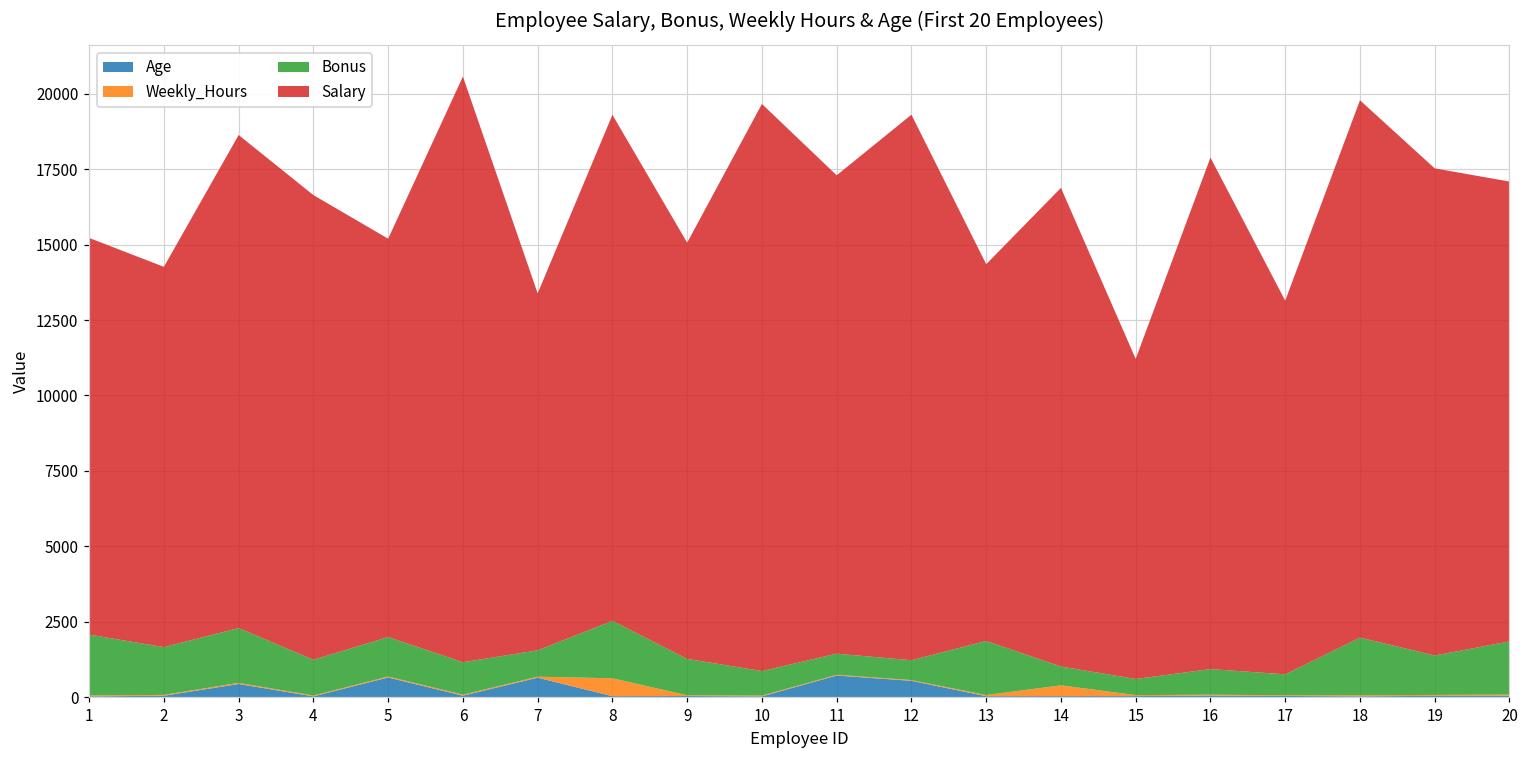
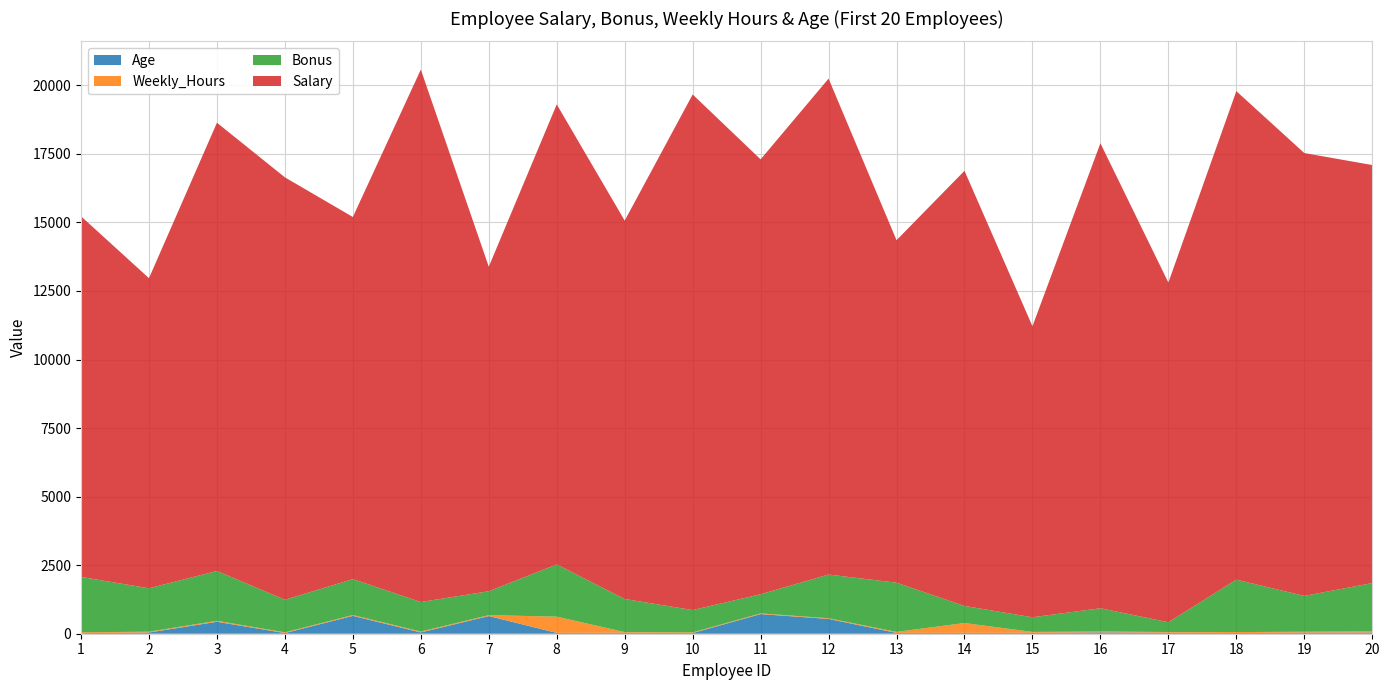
  {
    "Weekly_Hours": {
      "8": 600,
      "14": 400
    },
    "Bonus": {
      "1": 2000,
      "2": 1600,
      "3": 1800,
      "4": 1200,
      "5": 1300,
      "6": 1100,
      "7": 900,
      "8": 1900,
      "9": 1200,
      "10": 800,
      "11": 700,
-     "12": 700,
+     "12": 1600,
      "13": 1800,
      "14": 600,
      "15": 500,
      "16": 900,
-     "17": 700,
+     "17": 400,
      "18": 1900,
      "19": 1300,
      "20": 1800
    },
    "Salary": {
      "1": 13200,
-     "2": 12600,
+     "2": 11300,
      "3": 16300,
      "4": 15400,
      "5": 13200,
      "6": 19400,
      "7": 11800,
      "8": 16800,
      "9": 13800,
      "10": 18800,
      "11": 15900,
      "12": 18100,
      "13": 12500,
      "14": 15900,
      "15": 10600,
      "16": 17000,
      "17": 12400,
      "18": 17800,
      "19": 16200,
      "20": 15200
    }
  }
